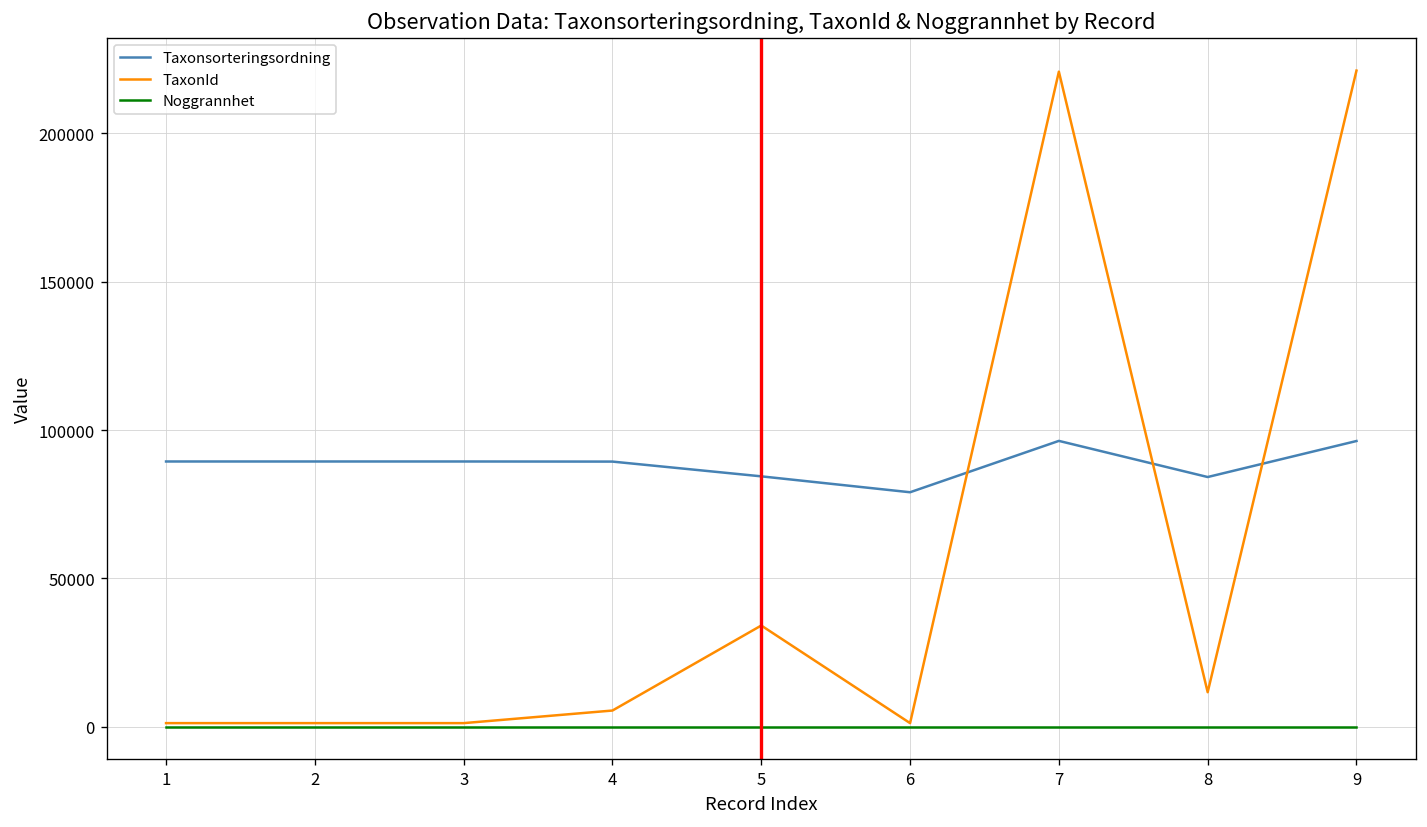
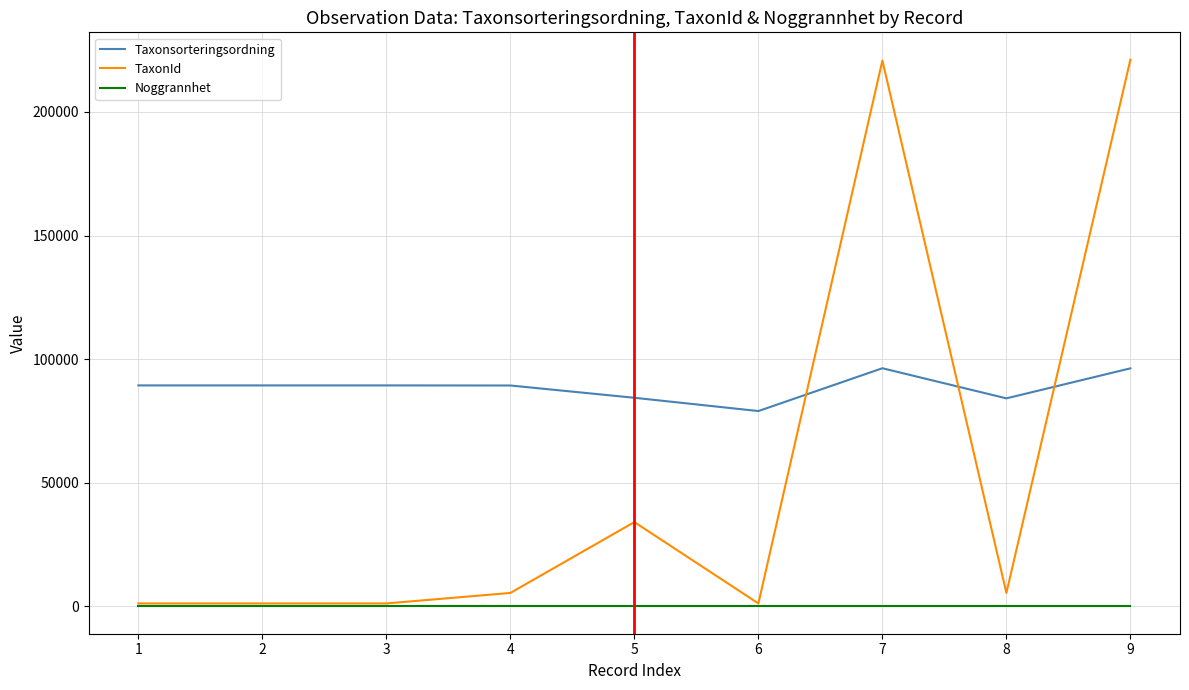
  {
    "Taxonsorteringsordning": {
      "1": 89000,
      "2": 89000,
      "3": 89000,
      "4": 89000,
      "5": 84000,
      "6": 79000,
      "7": 96000,
      "8": 84000,
      "9": 96000
    },
    "TaxonId": {
      "1": 1000,
      "2": 1000,
      "3": 1000,
      "4": 5000,
      "5": 34000,
      "6": 1000,
      "7": 221000,
-     "8": 12000,
+     "8": 5000,
      "9": 221000
    },
    "Noggrannhet": {
      "1": 0,
      "2": 0,
      "3": 0,
      "4": 0,
      "5": 0,
      "6": 0,
      "7": 0,
      "8": 0,
      "9": 0
    }
  }
